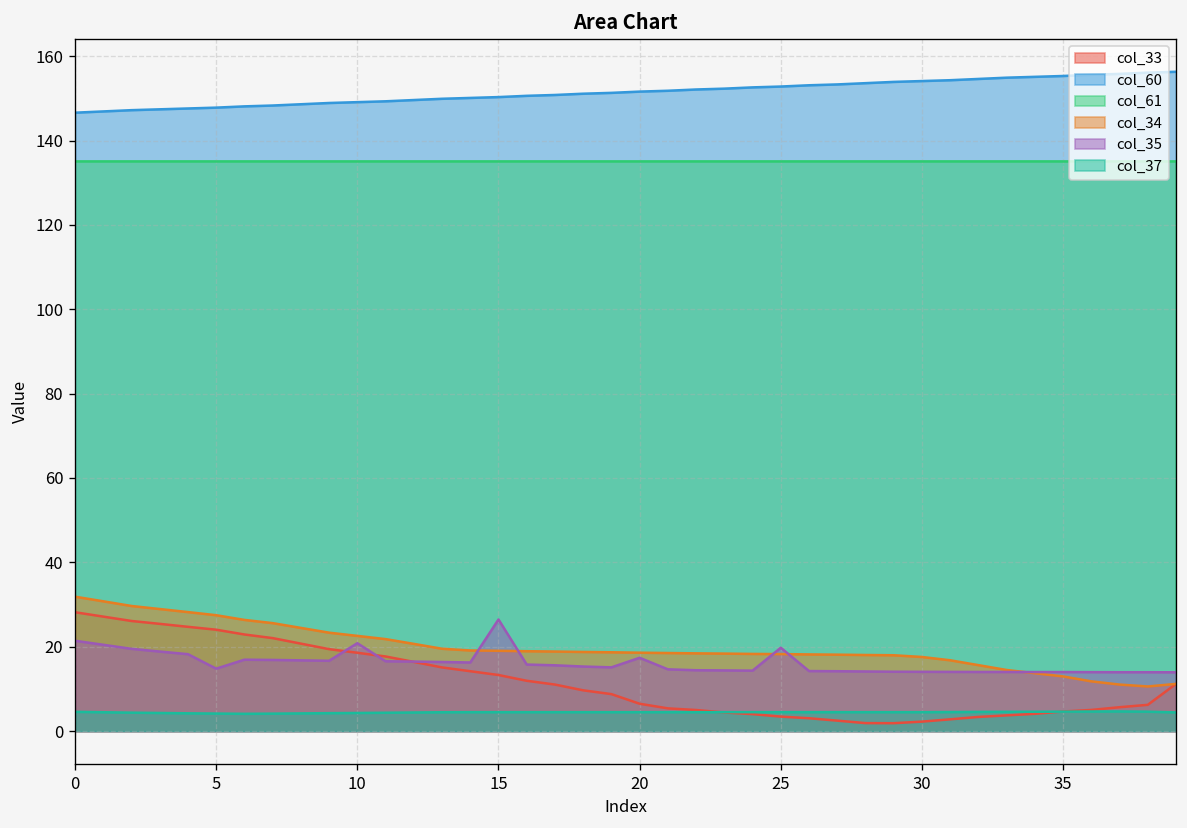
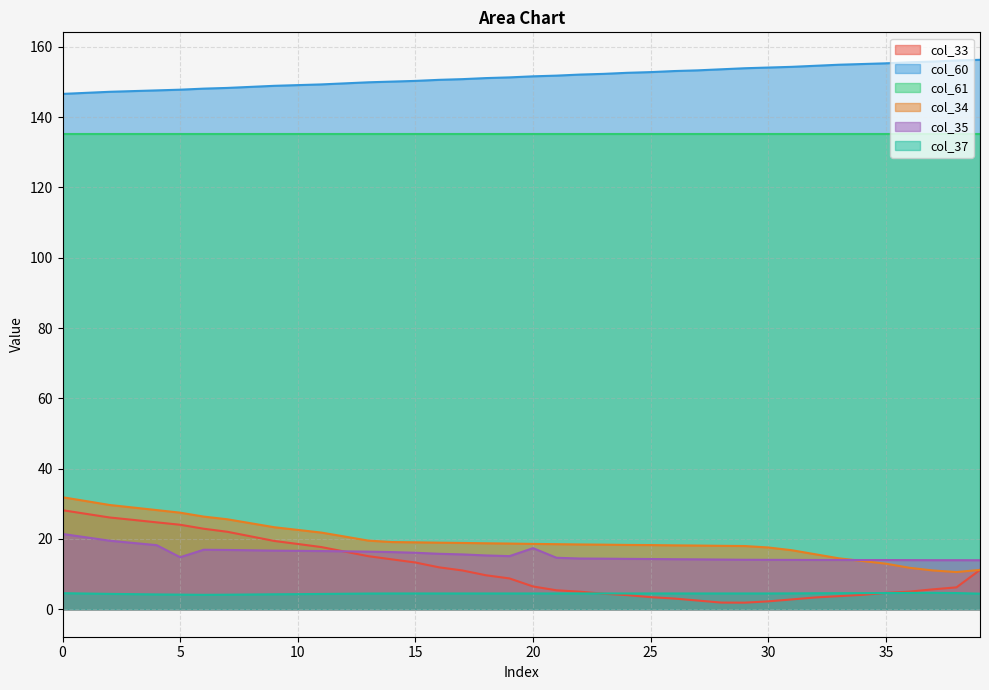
  {
    "col_35": {
      "0": 21,
      "5": 15,
-     "10": 21,
-     "15": 26,
+     "10": 17,
+     "15": 16,
      "20": 17,
-     "25": 20,
+     "25": 14,
      "30": 14,
      "35": 14
    }
  }
